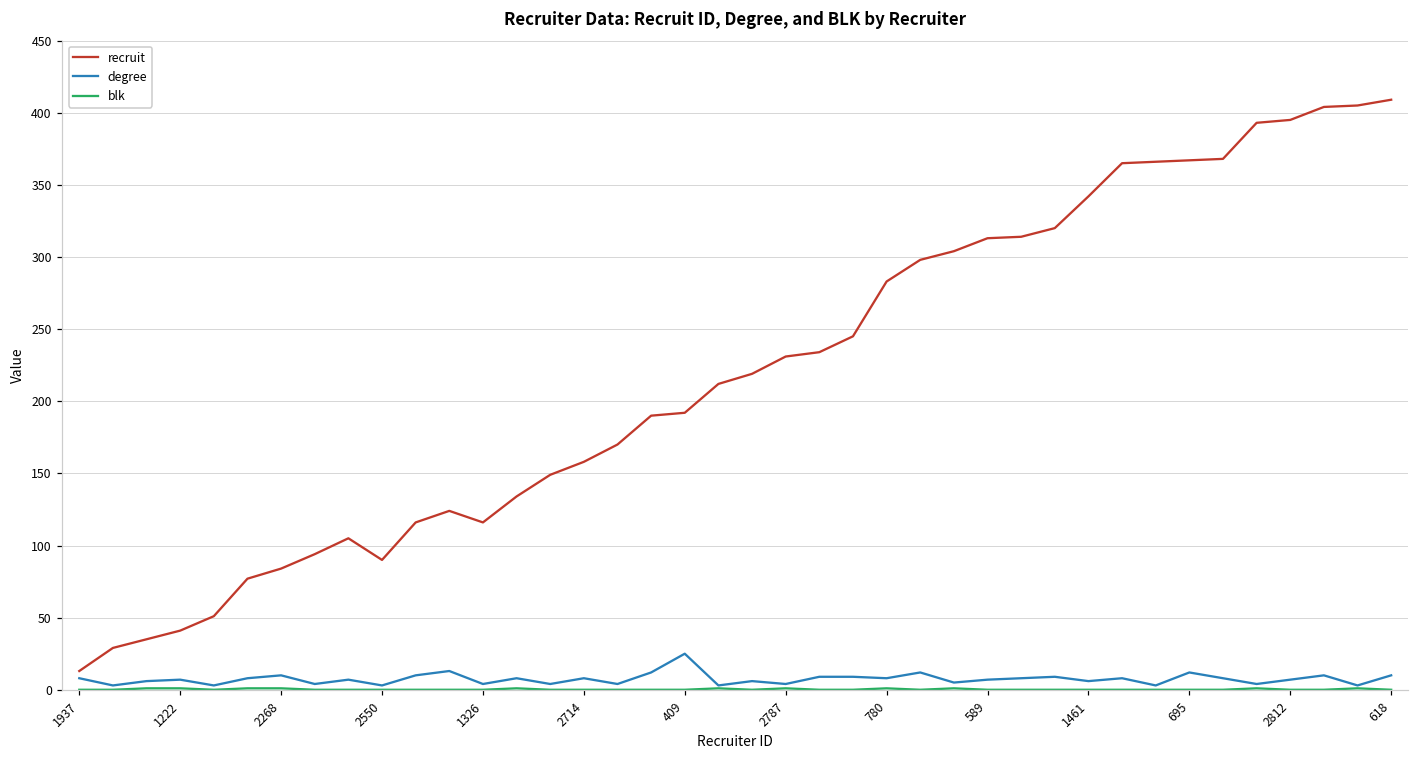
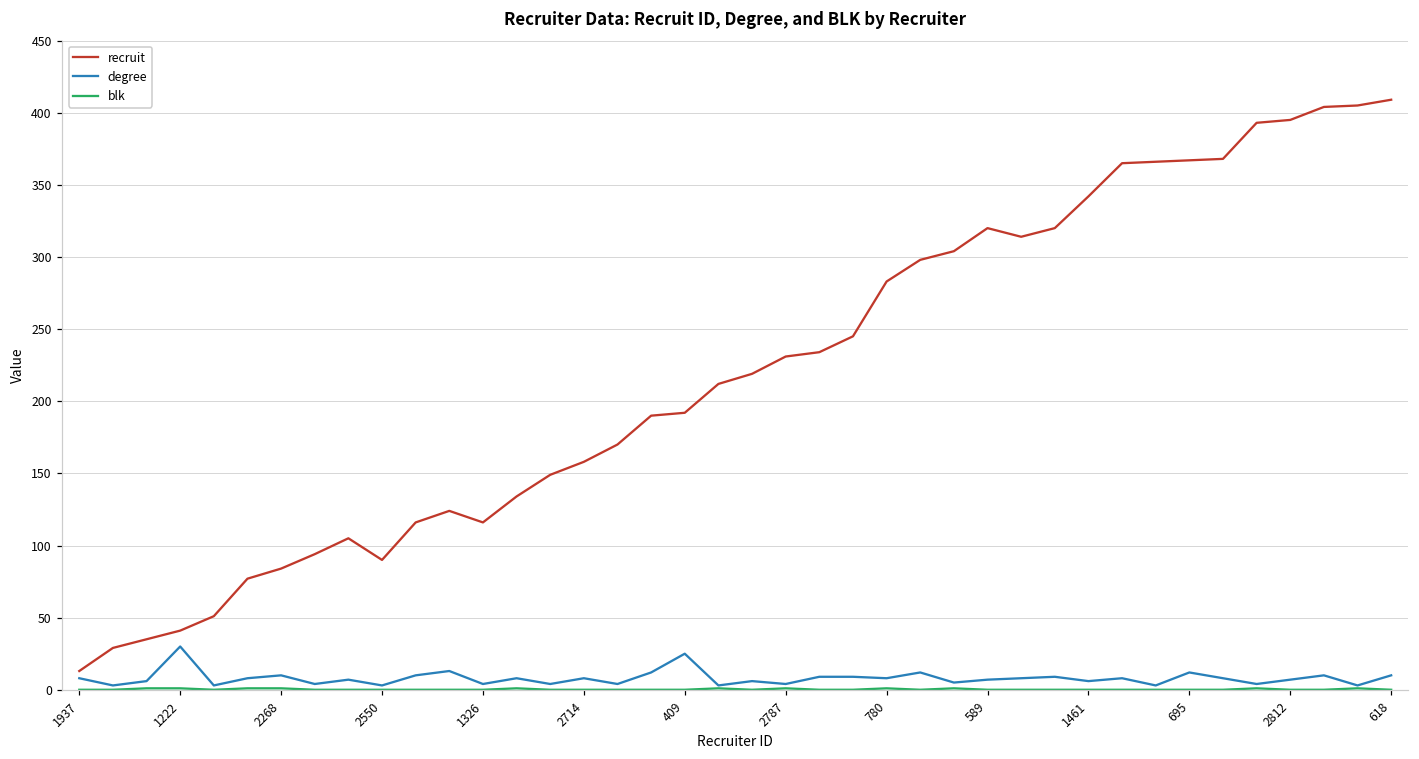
  {
    "recruit": {
      "1937": 13,
      "1222": 41,
      "2268": 84,
      "2550": 90,
      "1326": 116,
      "2714": 158,
      "409": 192,
      "2787": 231,
      "780": 283,
-     "589": 313,
+     "589": 320,
      "1461": 342,
      "695": 367,
      "2812": 395,
      "618": 409
    },
    "degree": {
      "1937": 8,
-     "1222": 7,
+     "1222": 30,
      "2268": 10,
      "2550": 3,
      "1326": 4,
      "2714": 8,
      "409": 25,
      "2787": 4,
      "780": 8,
      "589": 7,
      "1461": 6,
      "695": 12,
      "2812": 7,
      "618": 10
    },
    "blk": {
      "1937": 0,
      "1222": 1,
      "2268": 1,
      "2550": 0,
      "1326": 0,
      "2714": 0,
      "409": 0,
      "2787": 1,
      "780": 1,
      "589": 0,
      "1461": 0,
      "695": 0,
      "2812": 0,
      "618": 0
    }
  }
